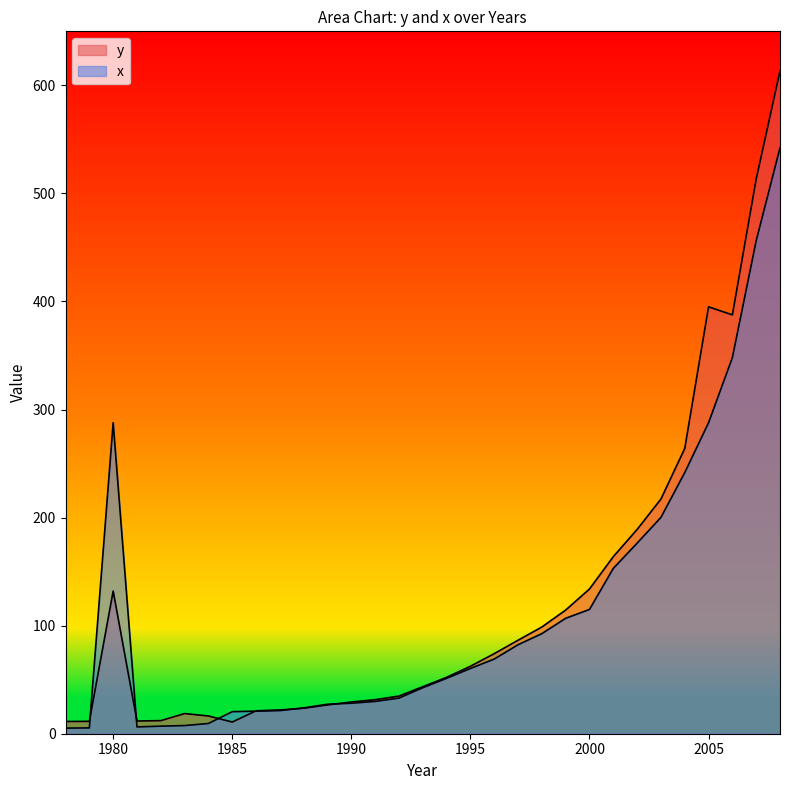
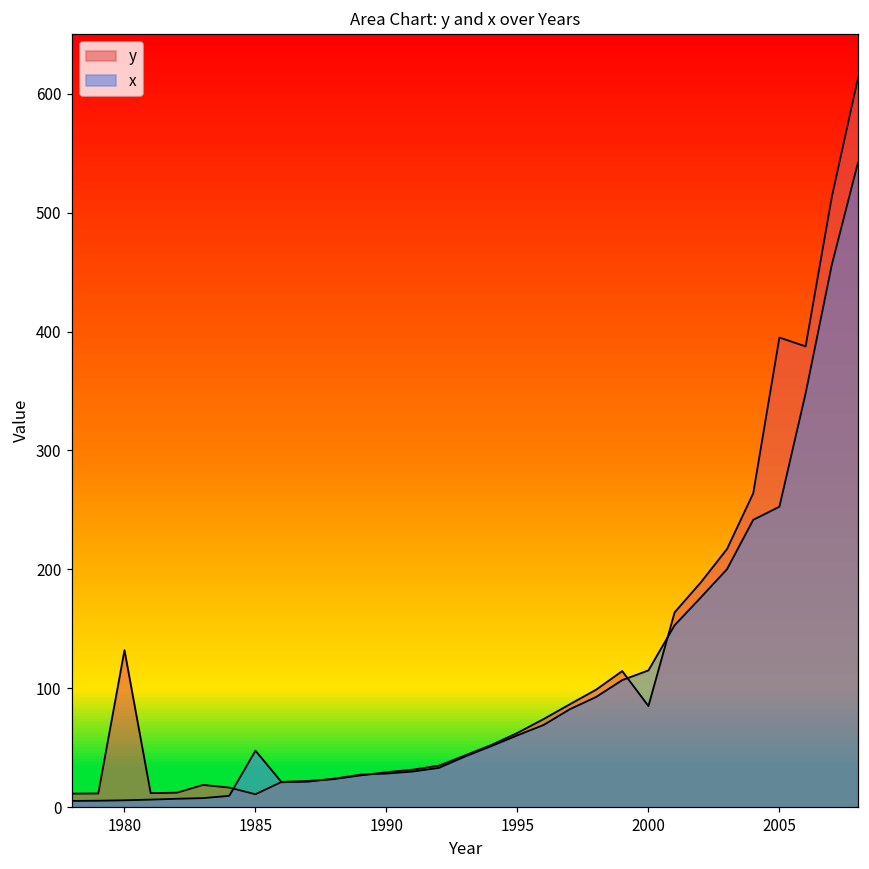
  {
    "y": {
      "1980": 132,
      "1985": 11,
-     "2000": 134,
+     "2000": 85,
      "2005": 395
    },
    "x": {
-     "1980": 288,
-     "1985": 20,
+     "1980": 6,
+     "1985": 47,
      "2000": 115,
-     "2005": 288
+     "2005": 253
    }
  }
